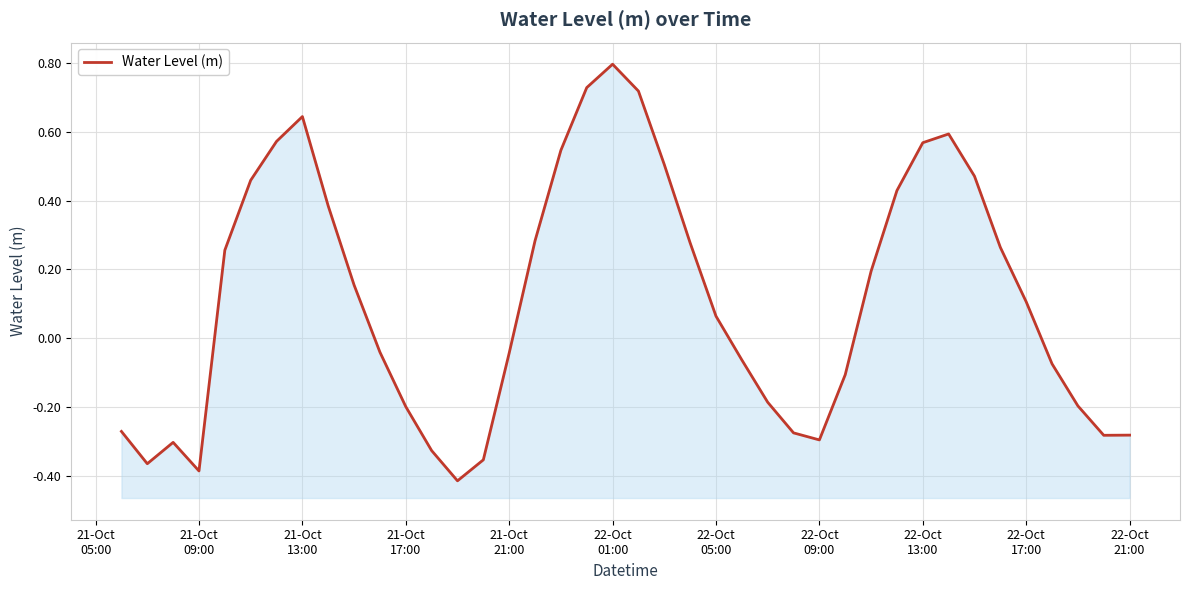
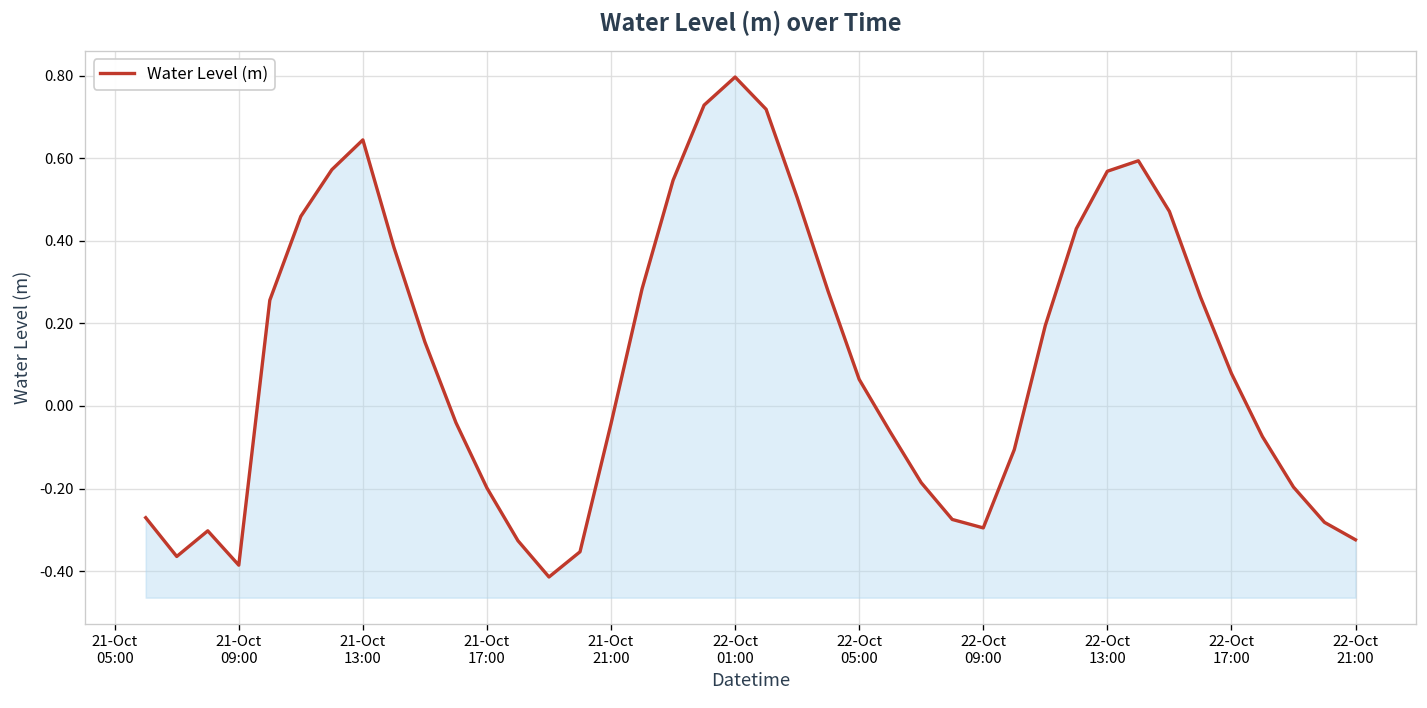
  {
    "21-Oct 09:00": -0.39,
    "21-Oct 13:00": 0.64,
    "21-Oct 17:00": -0.20,
    "21-Oct 21:00": -0.04,
    "22-Oct 01:00": 0.80,
    "22-Oct 05:00": 0.06,
    "22-Oct 09:00": -0.30,
    "22-Oct 13:00": 0.57,
-   "22-Oct 17:00": 0.11,
-   "22-Oct 21:00": -0.28
+   "22-Oct 17:00": 0.08,
+   "22-Oct 21:00": -0.32
  }
